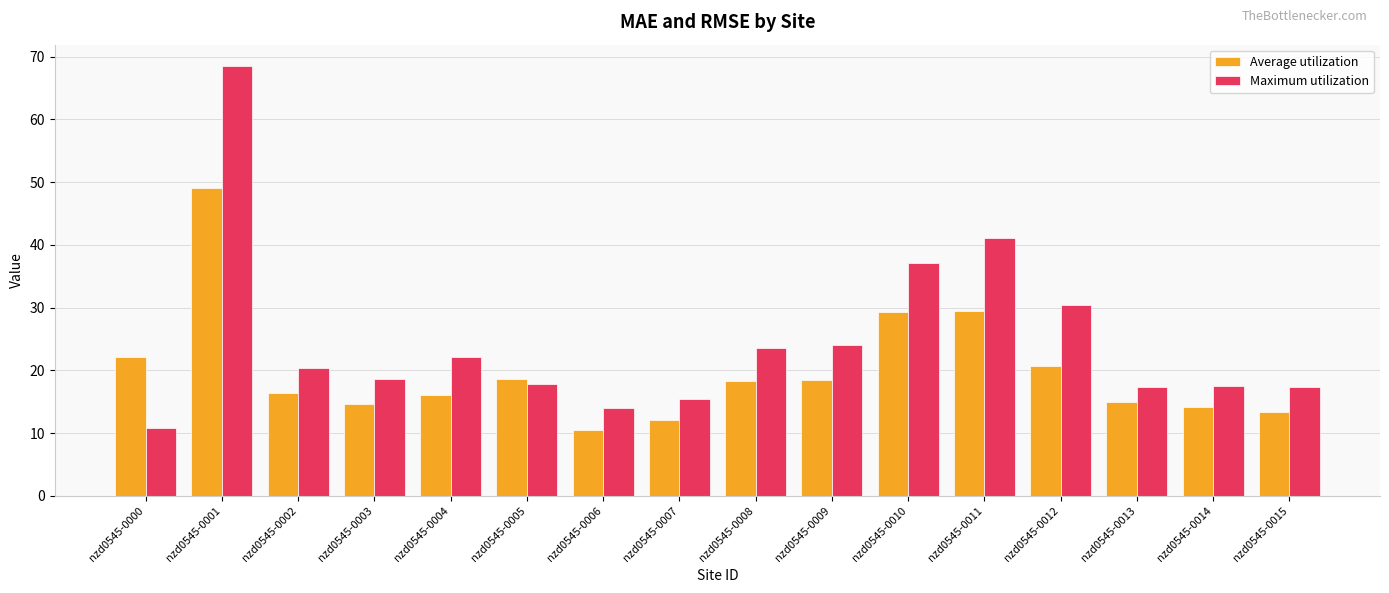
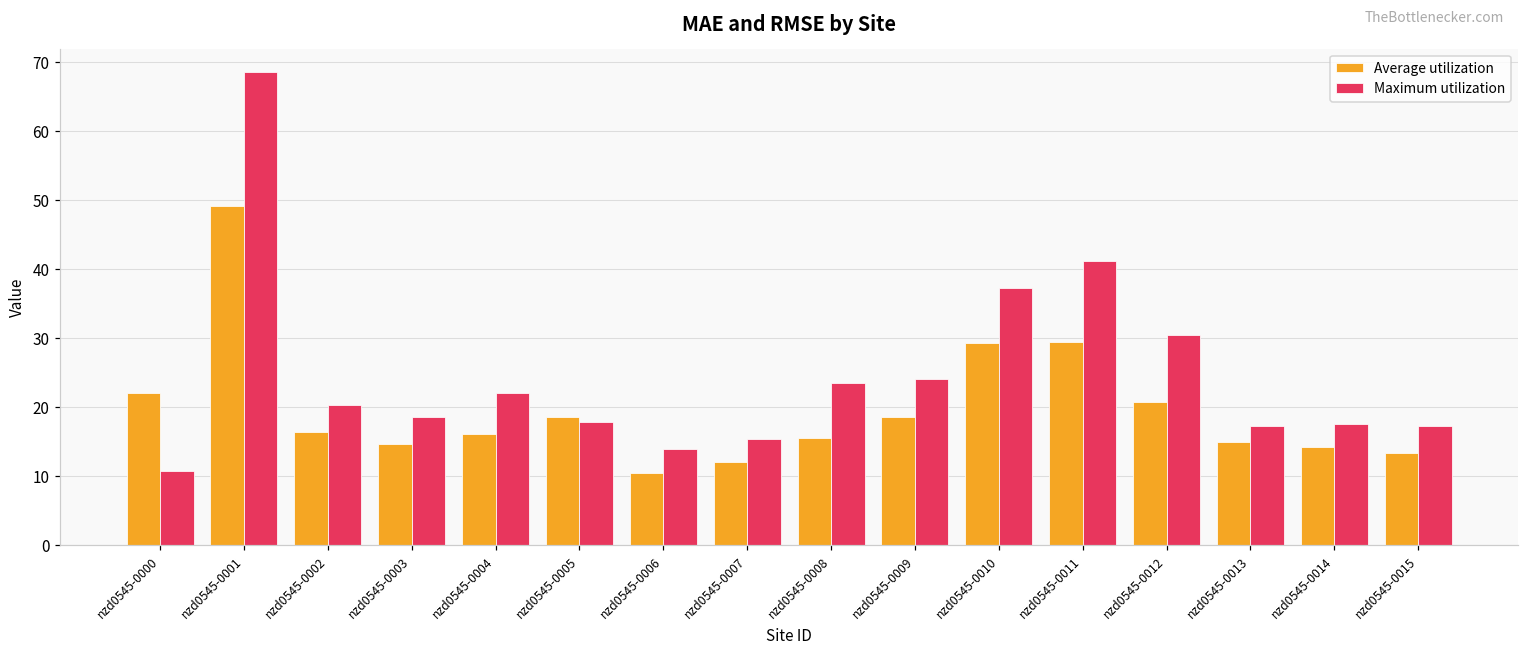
  {
    "Average utilization": {
      "nzd0545-0000": 22,
      "nzd0545-0001": 49,
      "nzd0545-0002": 16,
      "nzd0545-0003": 15,
      "nzd0545-0004": 16,
      "nzd0545-0005": 19,
      "nzd0545-0006": 10,
      "nzd0545-0007": 12,
-     "nzd0545-0008": 18,
+     "nzd0545-0008": 15,
      "nzd0545-0009": 19,
      "nzd0545-0010": 29,
      "nzd0545-0011": 29,
      "nzd0545-0012": 21,
      "nzd0545-0013": 15,
      "nzd0545-0014": 14,
      "nzd0545-0015": 13
    },
    "Maximum utilization": {
      "nzd0545-0000": 11,
      "nzd0545-0001": 69,
      "nzd0545-0002": 20,
      "nzd0545-0003": 19,
      "nzd0545-0004": 22,
      "nzd0545-0005": 18,
      "nzd0545-0006": 14,
      "nzd0545-0007": 15,
      "nzd0545-0008": 23,
      "nzd0545-0009": 24,
      "nzd0545-0010": 37,
      "nzd0545-0011": 41,
      "nzd0545-0012": 30,
      "nzd0545-0013": 17,
      "nzd0545-0014": 18,
      "nzd0545-0015": 17
    }
  }
